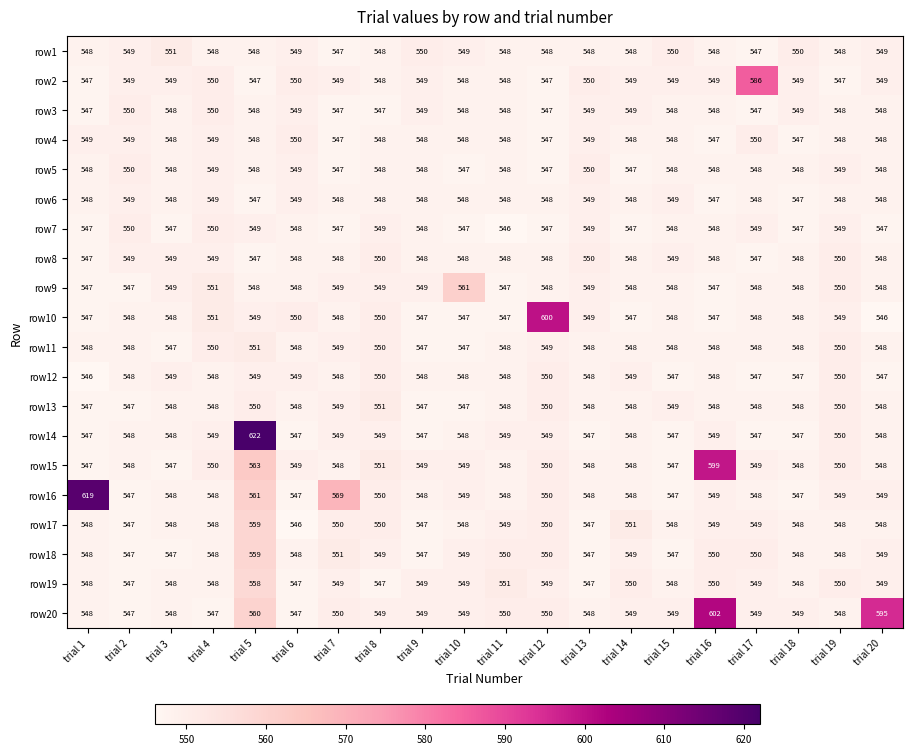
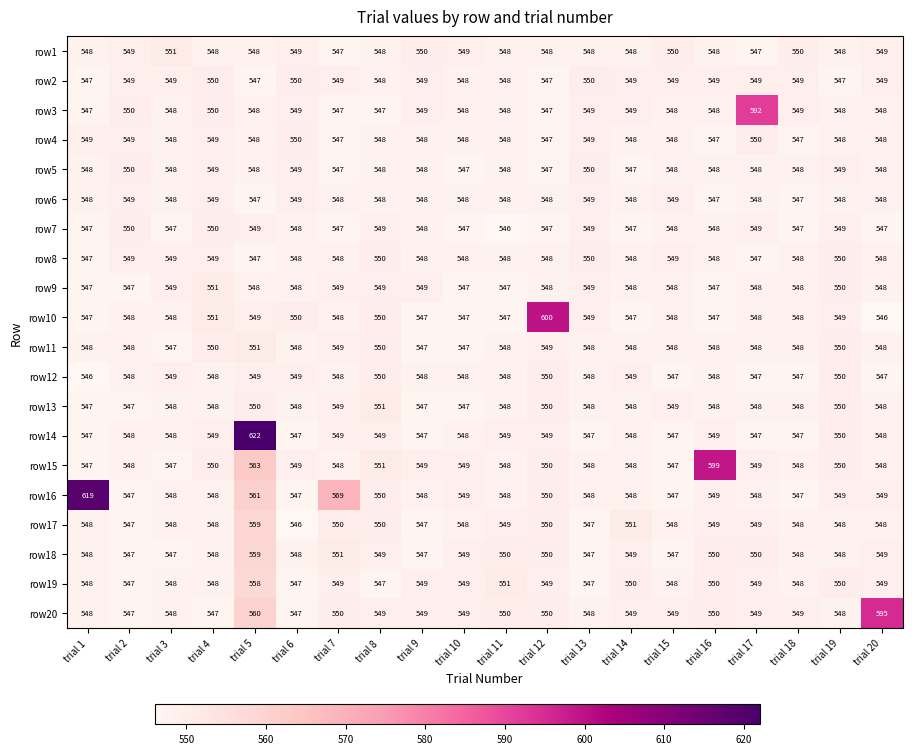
  {
    "row2": {
      "trial 1": 547,
      "trial 2": 549,
      "trial 3": 549,
      "trial 4": 550,
      "trial 5": 547,
      "trial 6": 550,
      "trial 7": 549,
      "trial 8": 548,
      "trial 9": 549,
      "trial 10": 548,
      "trial 11": 548,
      "trial 12": 547,
      "trial 13": 550,
      "trial 14": 549,
      "trial 15": 549,
      "trial 16": 549,
-     "trial 17": 586,
+     "trial 17": 549,
      "trial 18": 549,
      "trial 19": 547,
      "trial 20": 549
    },
    "row3": {
      "trial 1": 547,
      "trial 2": 550,
      "trial 3": 548,
      "trial 4": 550,
      "trial 5": 548,
      "trial 6": 549,
      "trial 7": 547,
      "trial 8": 547,
      "trial 9": 549,
      "trial 10": 548,
      "trial 11": 548,
      "trial 12": 547,
      "trial 13": 549,
      "trial 14": 549,
      "trial 15": 548,
      "trial 16": 548,
-     "trial 17": 547,
+     "trial 17": 592,
      "trial 18": 549,
      "trial 19": 548,
      "trial 20": 548
    },
    "row9": {
      "trial 1": 547,
      "trial 2": 547,
      "trial 3": 549,
      "trial 4": 551,
      "trial 5": 548,
      "trial 6": 548,
      "trial 7": 549,
      "trial 8": 549,
      "trial 9": 549,
-     "trial 10": 561,
+     "trial 10": 547,
      "trial 11": 547,
      "trial 12": 548,
      "trial 13": 549,
      "trial 14": 548,
      "trial 15": 548,
      "trial 16": 547,
      "trial 17": 548,
      "trial 18": 548,
      "trial 19": 550,
      "trial 20": 548
    },
    "row20": {
      "trial 1": 548,
      "trial 2": 547,
      "trial 3": 548,
      "trial 4": 547,
      "trial 5": 560,
      "trial 6": 547,
      "trial 7": 550,
      "trial 8": 549,
      "trial 9": 549,
      "trial 10": 549,
      "trial 11": 550,
      "trial 12": 550,
      "trial 13": 548,
      "trial 14": 549,
      "trial 15": 549,
-     "trial 16": 602,
+     "trial 16": 550,
      "trial 17": 549,
      "trial 18": 549,
      "trial 19": 548,
      "trial 20": 595
    }
  }
